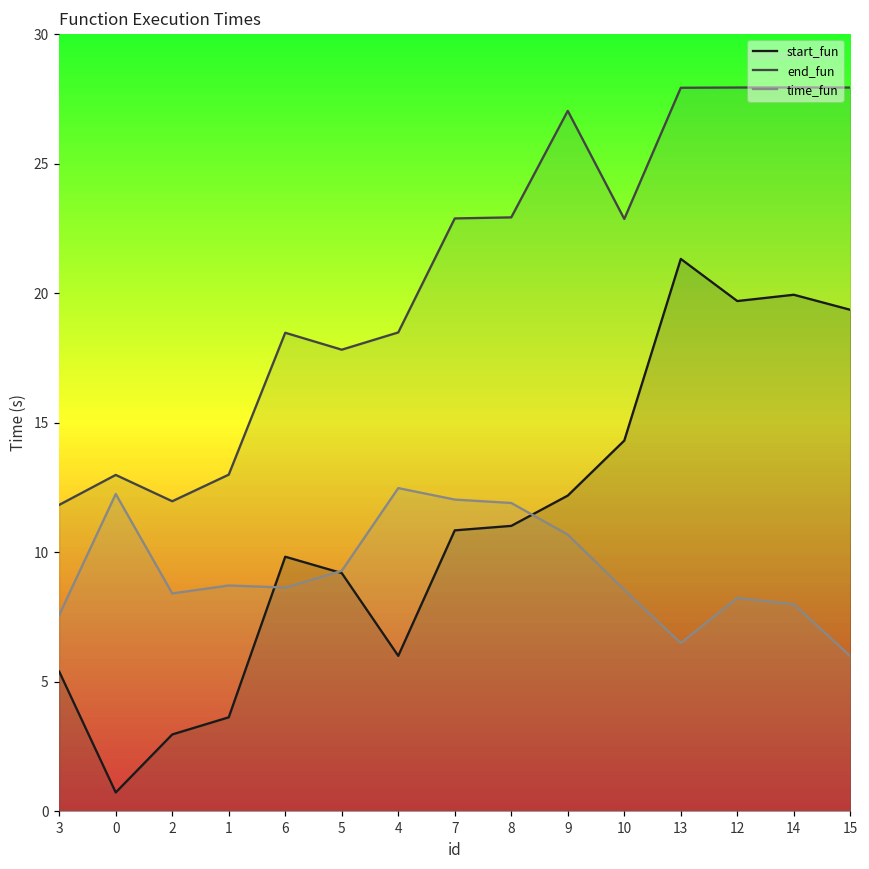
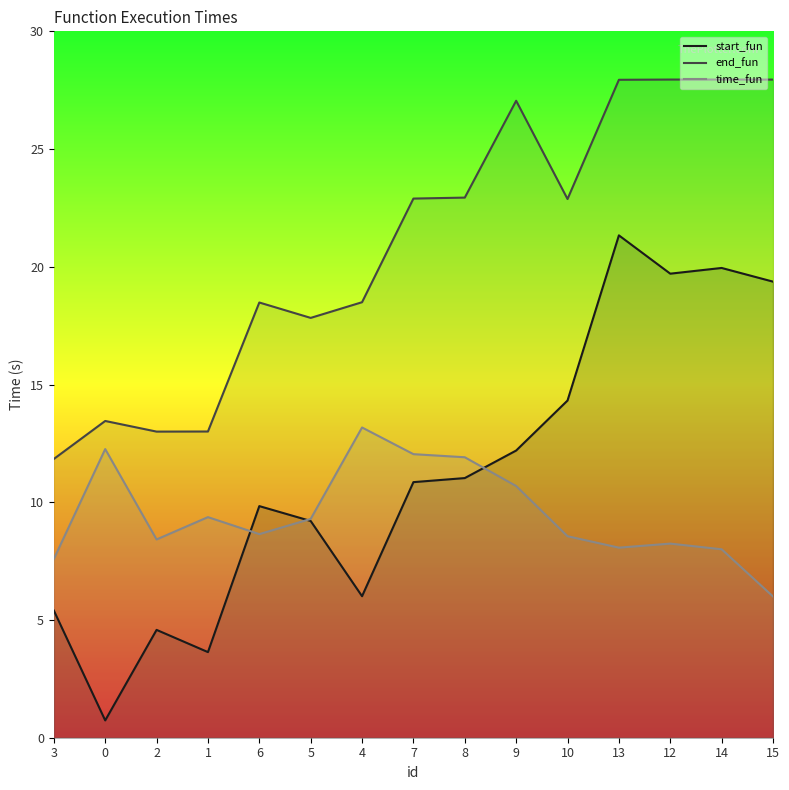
  {
    "start_fun": {
      "3": 5.4,
      "0": 0.7,
-     "2": 3.0,
+     "2": 4.6,
      "1": 3.6,
      "6": 9.8,
      "4": 6.0,
      "7": 10.9,
      "8": 11.0,
      "9": 12.2,
      "10": 14.3,
      "13": 21.3,
      "12": 19.7,
      "14": 20.0,
      "15": 19.4
    },
    "end_fun": {
      "3": 11.8,
-     "0": 13.0,
-     "2": 12.0,
+     "0": 13.5,
+     "2": 13.0,
      "1": 13.0,
      "6": 18.5,
      "5": 17.8,
      "4": 18.5,
      "7": 22.9,
      "8": 22.9,
      "9": 27.1,
      "10": 22.9,
      "13": 27.9,
      "12": 28.0,
      "15": 28.0
    },
    "time_fun": {
      "3": 7.6,
      "0": 12.3,
      "2": 8.4,
-     "1": 8.7,
+     "1": 9.4,
      "6": 8.6,
-     "4": 12.5,
+     "4": 13.2,
      "7": 12.0,
      "8": 11.9,
      "9": 10.7,
      "10": 8.6,
-     "13": 6.5,
+     "13": 8.1,
      "12": 8.2,
      "14": 8.0,
      "15": 6.0
    }
  }
